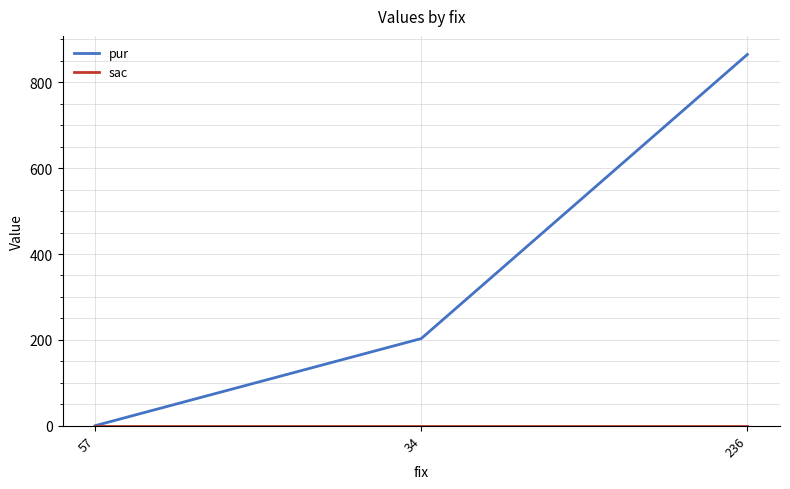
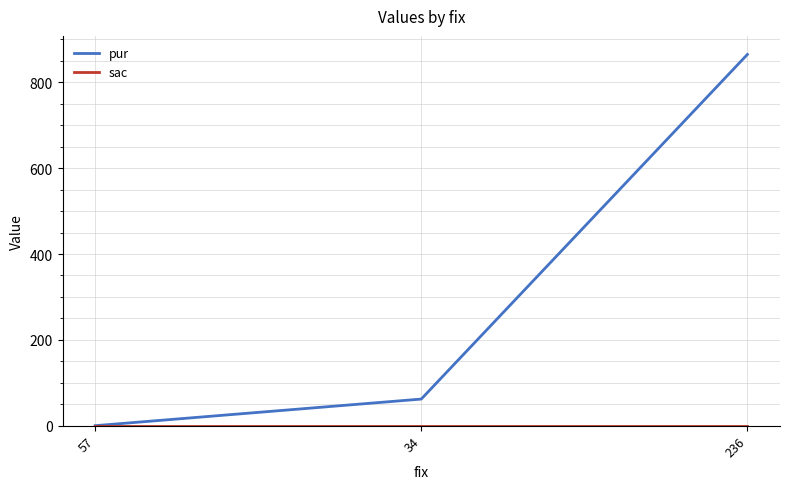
  {
    "pur": {
-     "34": 200,
+     "34": 60,
      "236": 870
    },
    "sac": {
      "34": 0,
      "236": 0
    }
  }
